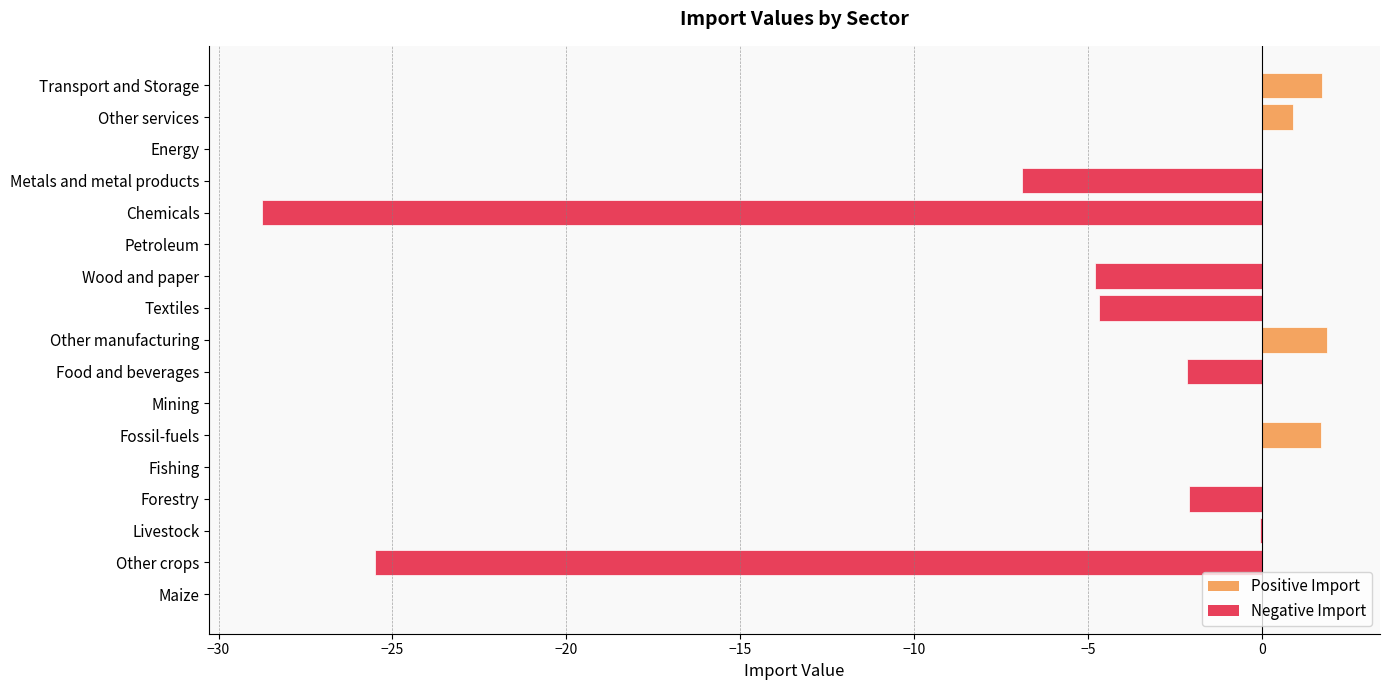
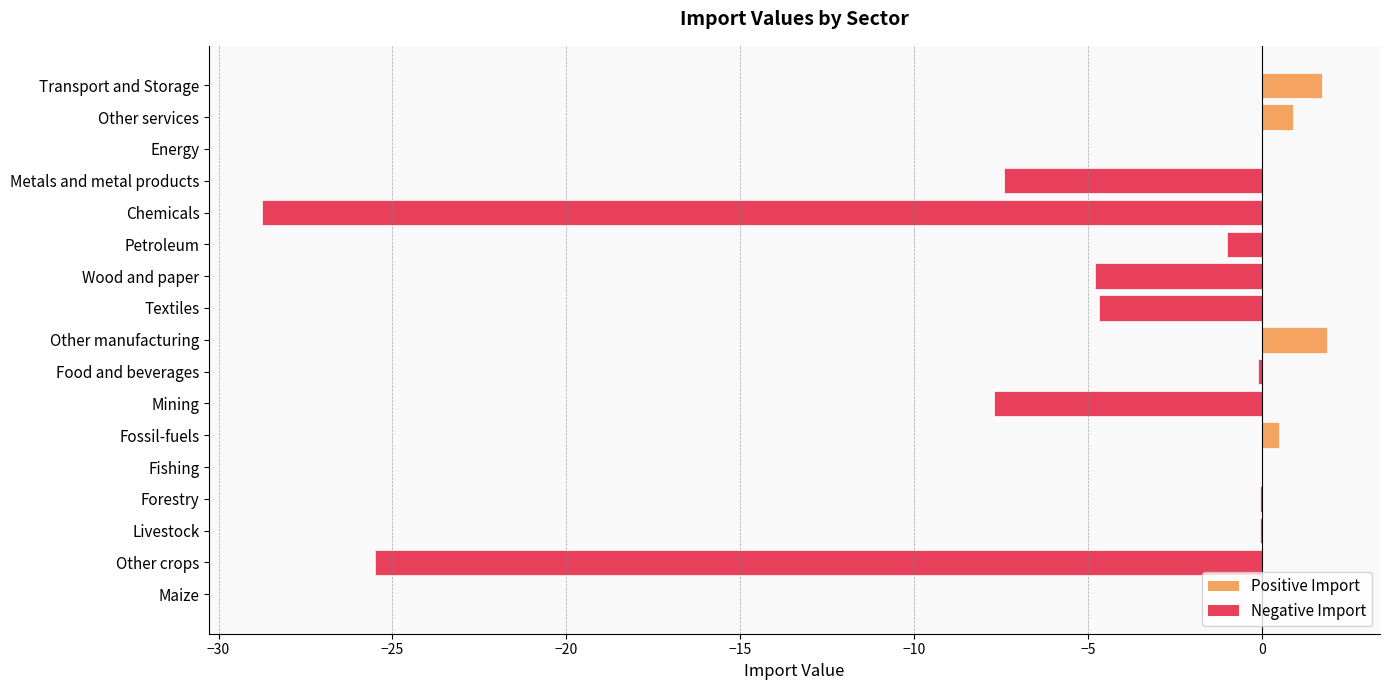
  {
    "Transport and Storage": 1.7,
    "Other services": 0.9,
-   "Metals and metal products": -6.9,
+   "Metals and metal products": -7.4,
    "Chemicals": -28.7,
-   "Petroleum": 0.0,
+   "Petroleum": -1.0,
    "Wood and paper": -4.8,
    "Textiles": -4.7,
    "Other manufacturing": 1.9,
-   "Food and beverages": -2.1,
-   "Mining": 0.0,
-   "Fossil-fuels": 1.7,
-   "Forestry": -2.1,
+   "Food and beverages": -0.1,
+   "Mining": -7.7,
+   "Fossil-fuels": 0.5,
+   "Forestry": 0.0,
    "Other crops": -25.5
  }
